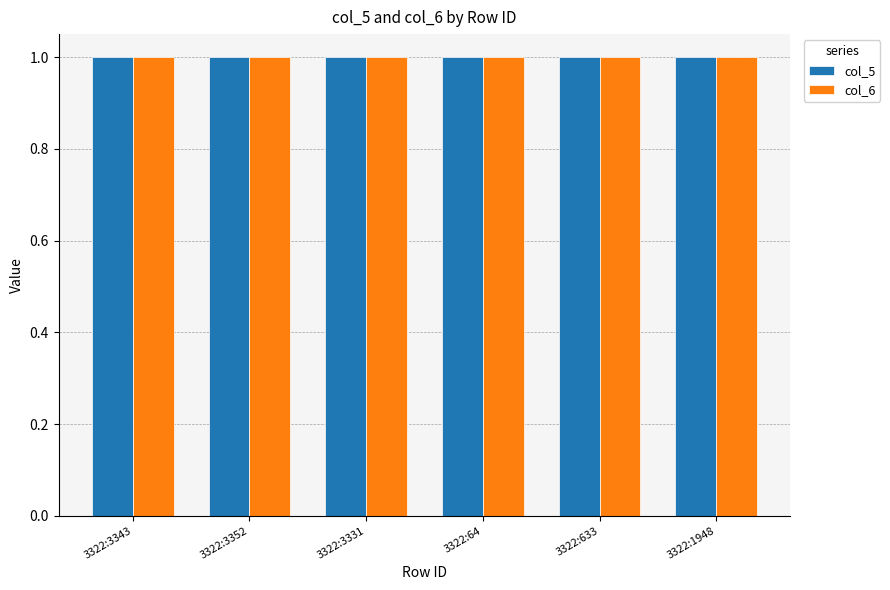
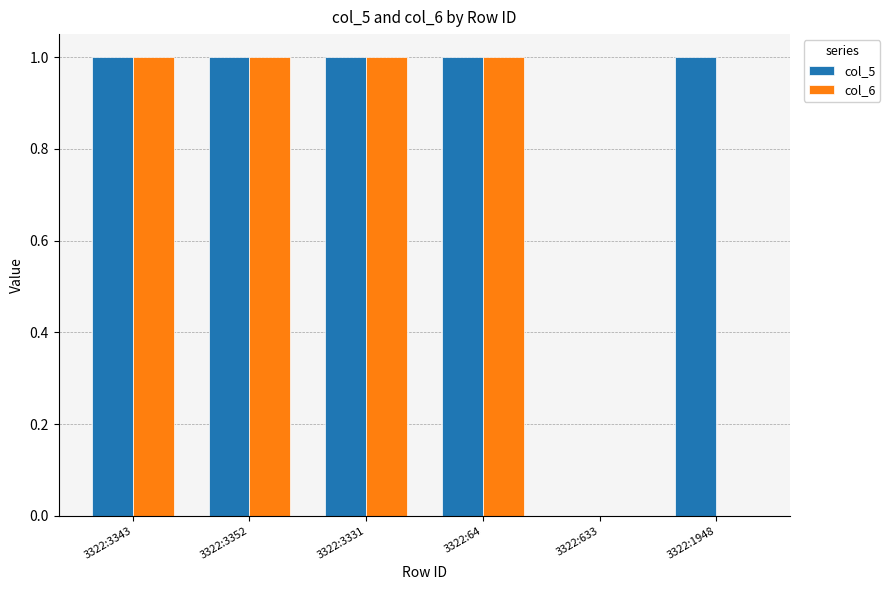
  {
    "col_5": {
      "3322:3343": 1,
      "3322:3352": 1,
      "3322:3331": 1,
      "3322:64": 1,
-     "3322:633": 1,
+     "3322:633": 0,
      "3322:1948": 1
    },
    "col_6": {
      "3322:3343": 1,
      "3322:3352": 1,
      "3322:3331": 1,
      "3322:64": 1,
-     "3322:633": 1,
-     "3322:1948": 1
+     "3322:633": 0,
+     "3322:1948": 0
    }
  }
